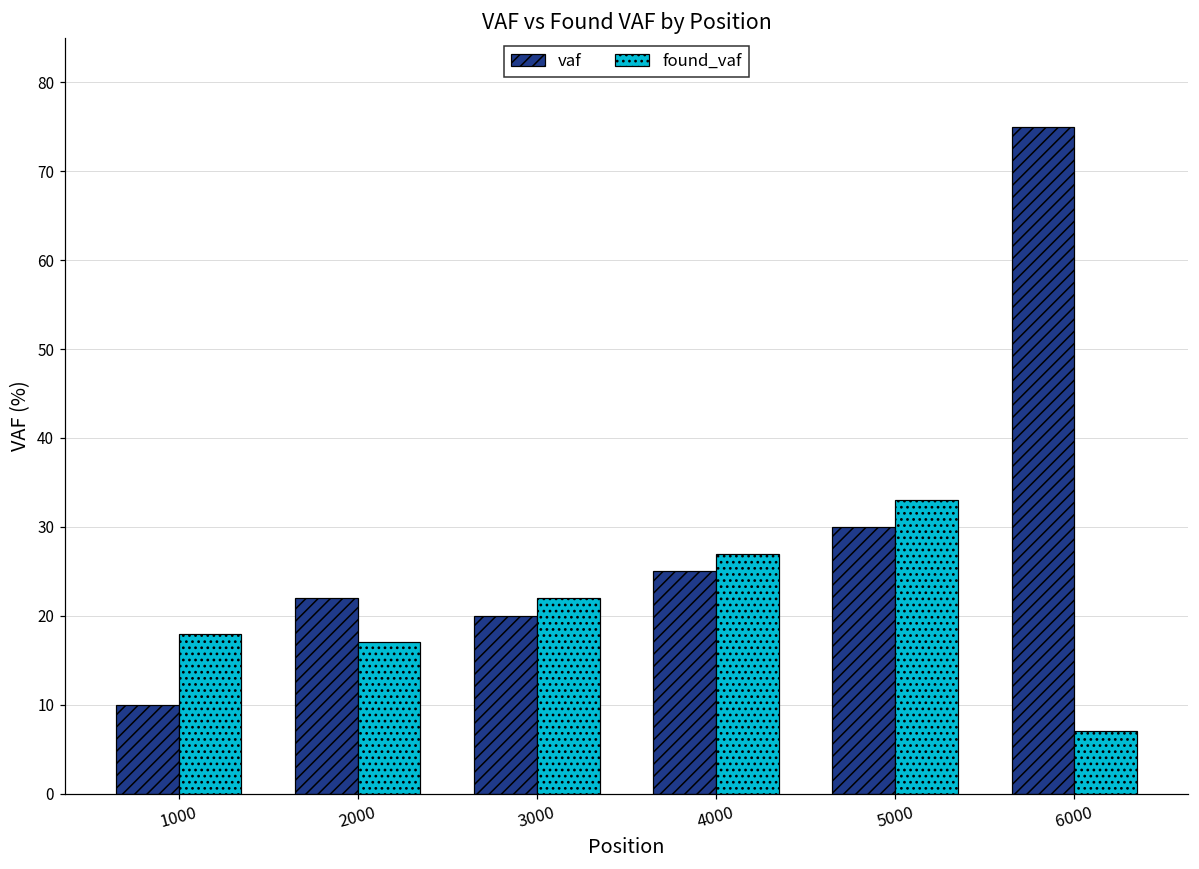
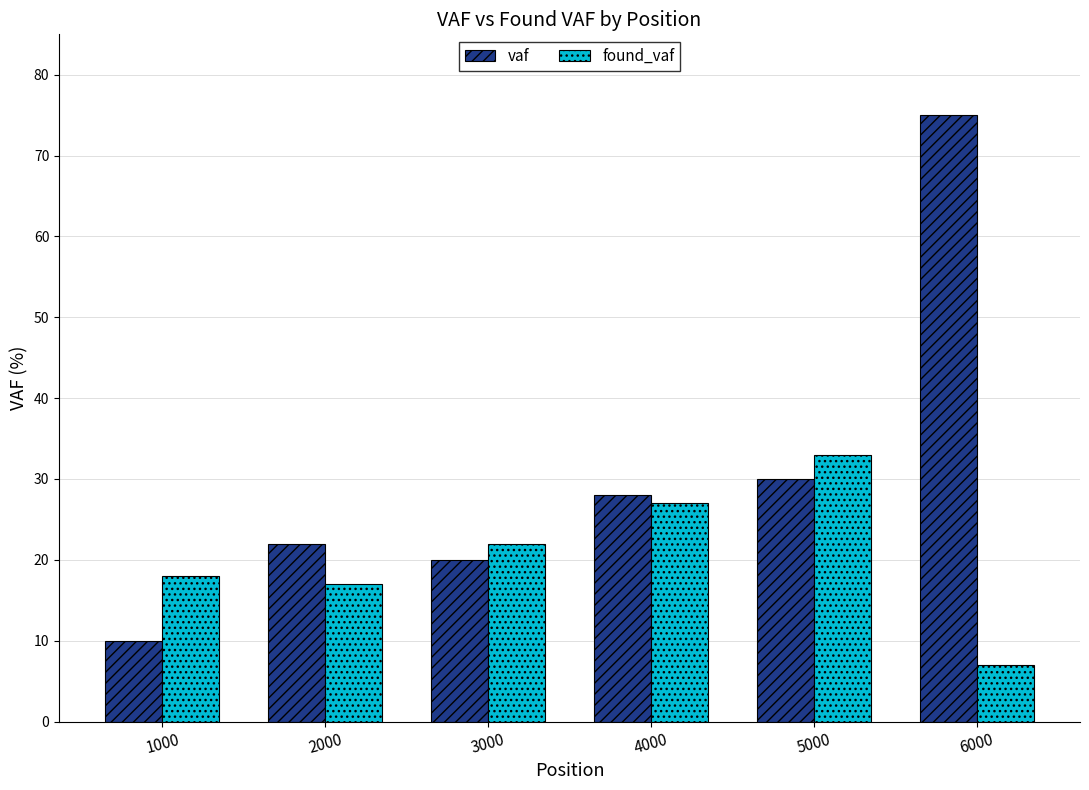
  {
    "vaf": {
      "1000": 10,
      "2000": 22,
      "3000": 20,
-     "4000": 25,
+     "4000": 28,
      "5000": 30,
      "6000": 75
    },
    "found_vaf": {
      "1000": 18,
      "2000": 17,
      "3000": 22,
      "4000": 27,
      "5000": 33,
      "6000": 7
    }
  }
